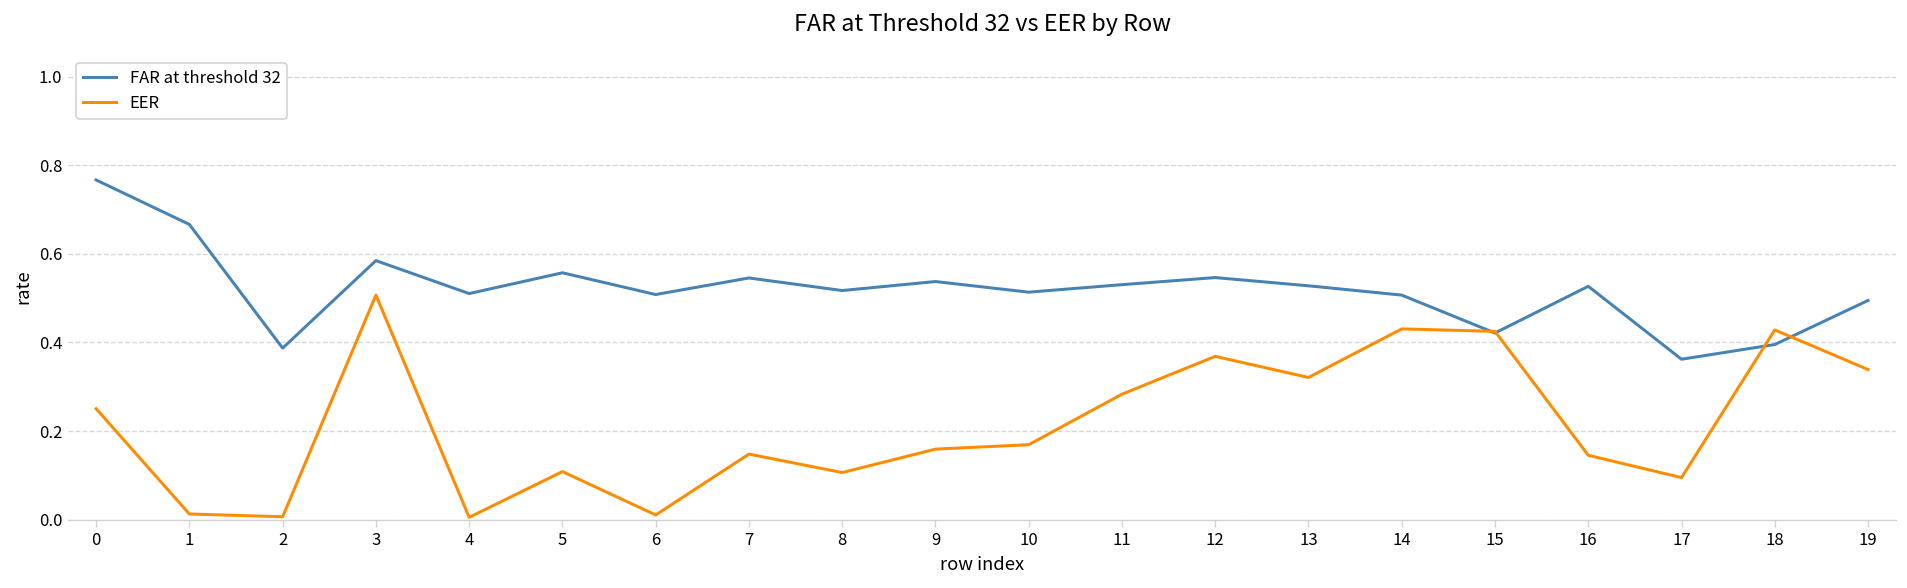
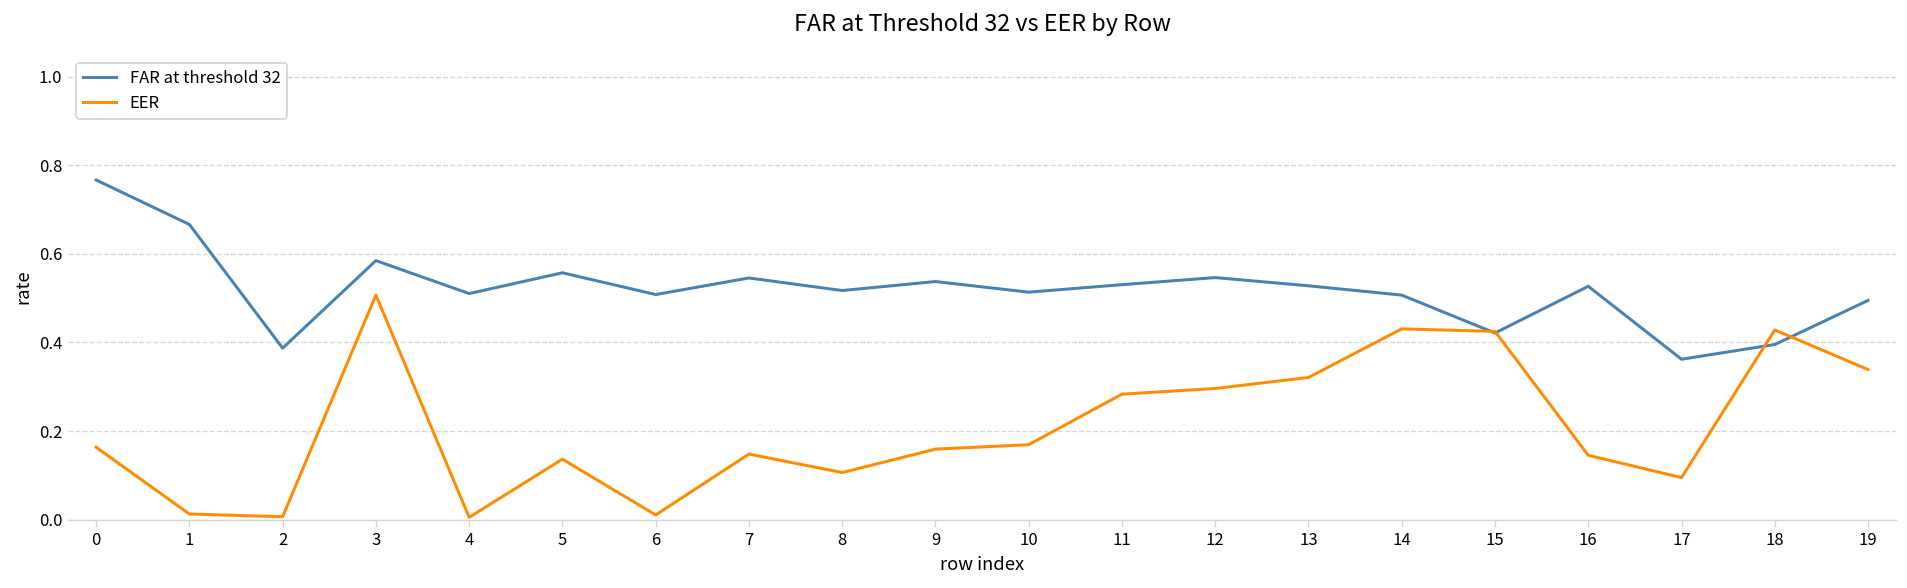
  {
    "FAR at threshold 32": {
      "0": 0.77,
      "1": 0.67,
      "2": 0.39,
      "3": 0.58,
      "4": 0.51,
      "5": 0.56,
      "6": 0.51,
      "7": 0.55,
      "8": 0.52,
      "9": 0.54,
      "10": 0.51,
      "11": 0.53,
      "12": 0.55,
      "13": 0.53,
      "14": 0.51,
      "16": 0.53,
      "17": 0.36,
      "18": 0.40,
      "19": 0.49
    },
    "EER": {
-     "0": 0.25,
+     "0": 0.16,
      "1": 0.01,
      "2": 0.01,
      "3": 0.51,
      "4": 0.01,
-     "5": 0.11,
+     "5": 0.14,
      "6": 0.01,
      "7": 0.15,
      "8": 0.11,
      "9": 0.16,
      "10": 0.17,
      "11": 0.28,
-     "12": 0.37,
+     "12": 0.30,
      "13": 0.32,
      "14": 0.43,
      "16": 0.15,
      "17": 0.09,
      "18": 0.43,
      "19": 0.34
    }
  }
